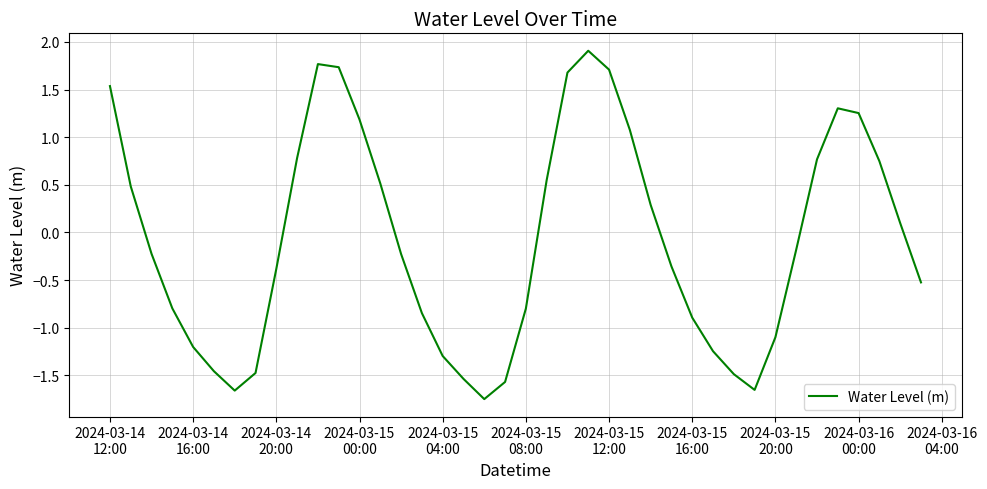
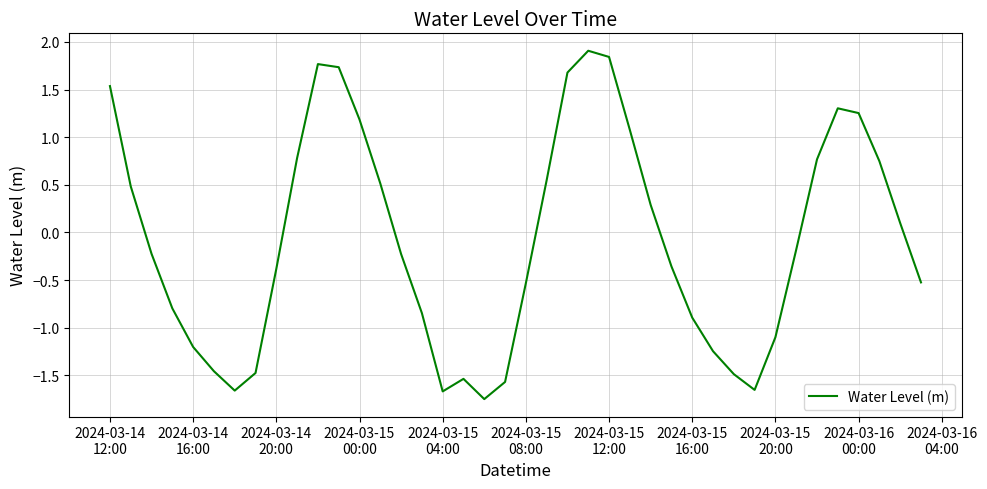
  {
    "2024-03-14 12:00": 1.5,
    "2024-03-14 16:00": -1.2,
    "2024-03-14 20:00": -0.4,
    "2024-03-15 00:00": 1.2,
-   "2024-03-15 04:00": -1.3,
-   "2024-03-15 08:00": -0.8,
-   "2024-03-15 12:00": 1.7,
+   "2024-03-15 04:00": -1.7,
+   "2024-03-15 08:00": -0.5,
+   "2024-03-15 12:00": 1.8,
    "2024-03-15 16:00": -0.9,
    "2024-03-15 20:00": -1.1,
    "2024-03-16 00:00": 1.3
  }
